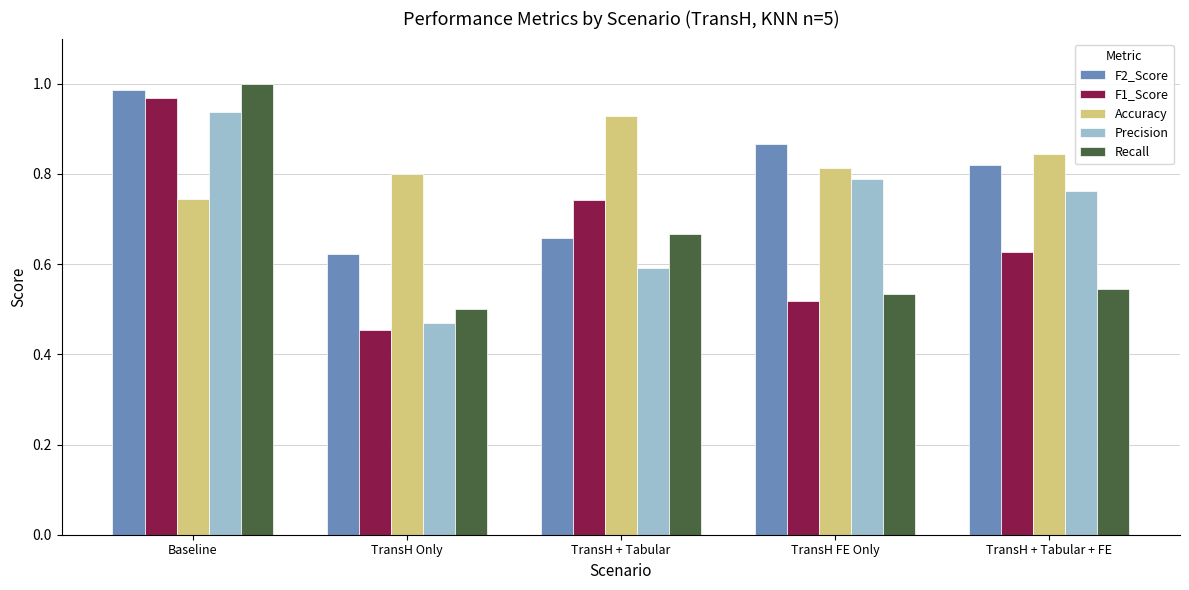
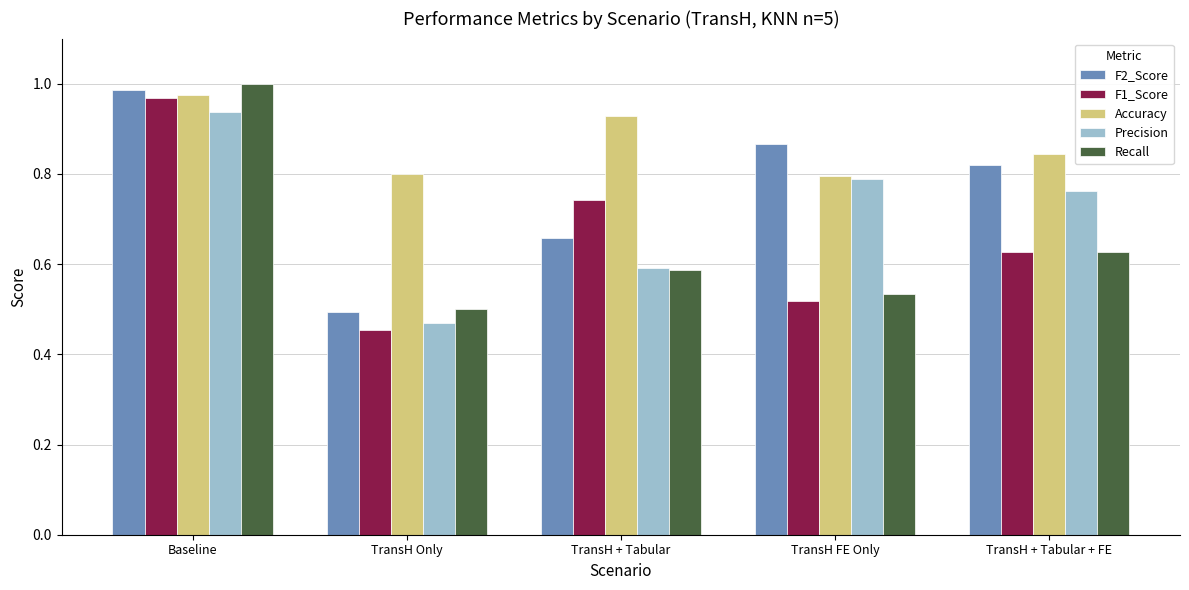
  {
    "F2_Score": {
      "Baseline": 0.99,
-     "TransH Only": 0.62,
+     "TransH Only": 0.49,
      "TransH + Tabular": 0.66,
      "TransH FE Only": 0.87,
      "TransH + Tabular + FE": 0.82
    },
    "F1_Score": {
      "Baseline": 0.97,
      "TransH Only": 0.45,
      "TransH + Tabular": 0.74,
      "TransH FE Only": 0.52,
      "TransH + Tabular + FE": 0.63
    },
    "Accuracy": {
-     "Baseline": 0.75,
+     "Baseline": 0.98,
      "TransH Only": 0.80,
      "TransH + Tabular": 0.93,
-     "TransH FE Only": 0.81,
+     "TransH FE Only": 0.79,
      "TransH + Tabular + FE": 0.85
    },
    "Precision": {
      "Baseline": 0.94,
      "TransH Only": 0.47,
      "TransH + Tabular": 0.59,
      "TransH FE Only": 0.79,
      "TransH + Tabular + FE": 0.76
    },
    "Recall": {
      "Baseline": 1.00,
      "TransH Only": 0.50,
-     "TransH + Tabular": 0.67,
+     "TransH + Tabular": 0.59,
      "TransH FE Only": 0.53,
-     "TransH + Tabular + FE": 0.54
+     "TransH + Tabular + FE": 0.63
    }
  }
